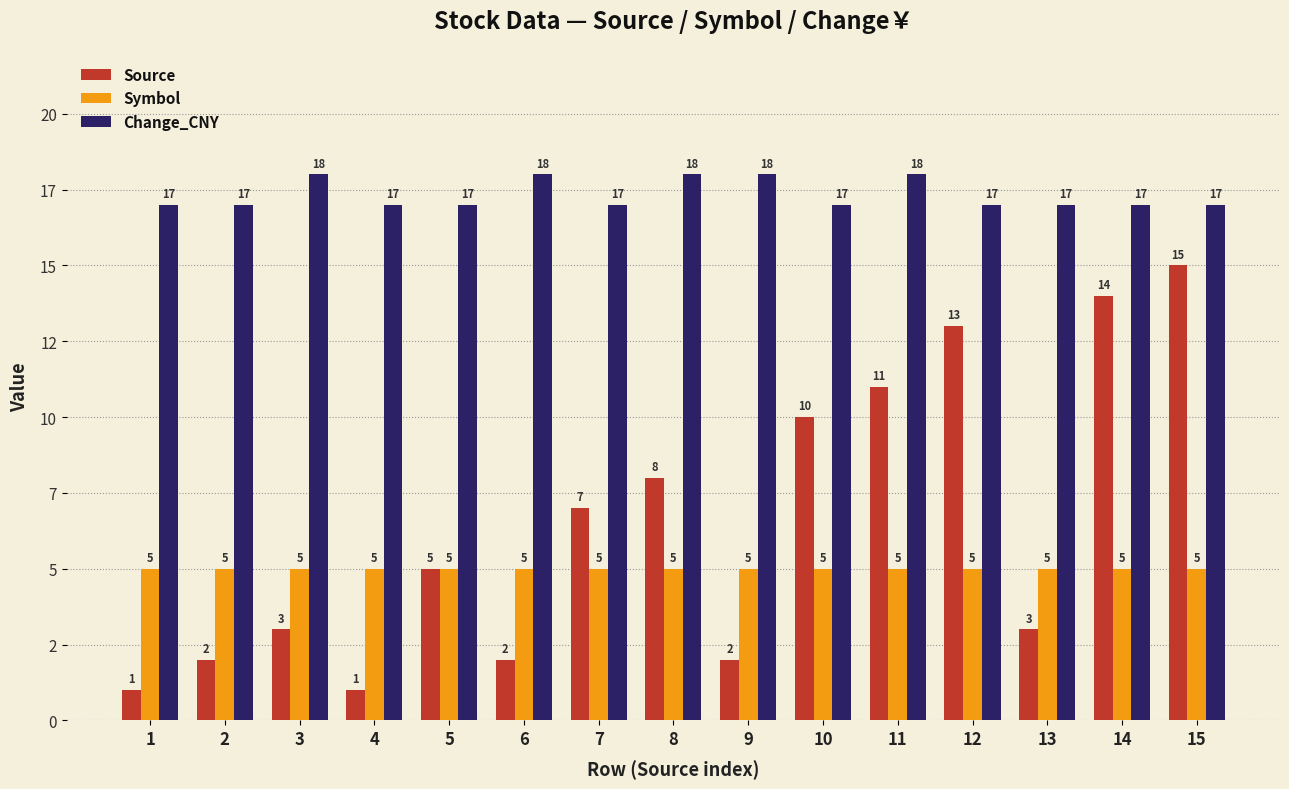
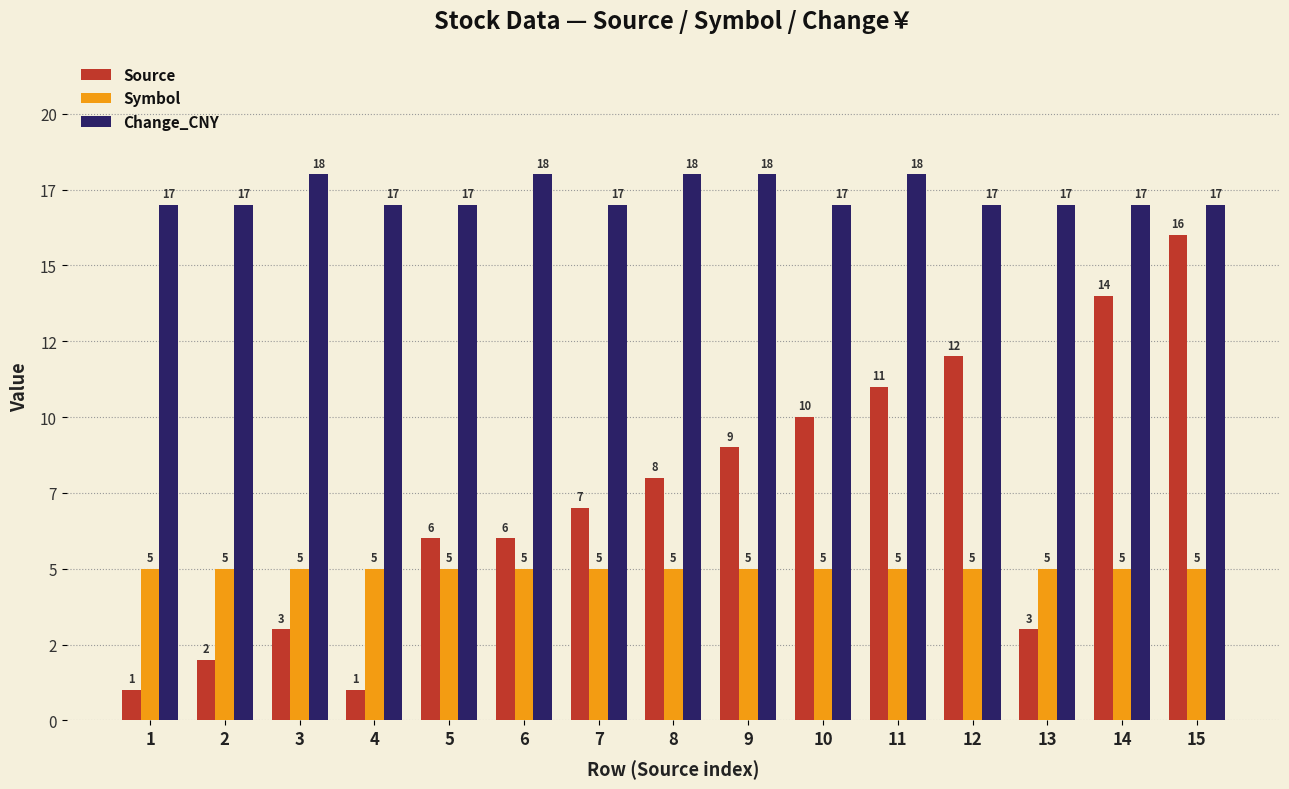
  {
    "Source": {
      "1": 1,
      "2": 2,
      "3": 3,
      "4": 1,
-     "5": 5,
-     "6": 2,
+     "5": 6,
+     "6": 6,
      "7": 7,
      "8": 8,
-     "9": 2,
+     "9": 9,
      "10": 10,
      "11": 11,
-     "12": 13,
+     "12": 12,
      "13": 3,
      "14": 14,
-     "15": 15
+     "15": 16
    },
    "Symbol": {
      "1": 5,
      "2": 5,
      "3": 5,
      "4": 5,
      "5": 5,
      "6": 5,
      "7": 5,
      "8": 5,
      "9": 5,
      "10": 5,
      "11": 5,
      "12": 5,
      "13": 5,
      "14": 5,
      "15": 5
    },
    "Change_CNY": {
      "1": 17,
      "2": 17,
      "3": 18,
      "4": 17,
      "5": 17,
      "6": 18,
      "7": 17,
      "8": 18,
      "9": 18,
      "10": 17,
      "11": 18,
      "12": 17,
      "13": 17,
      "14": 17,
      "15": 17
    }
  }
